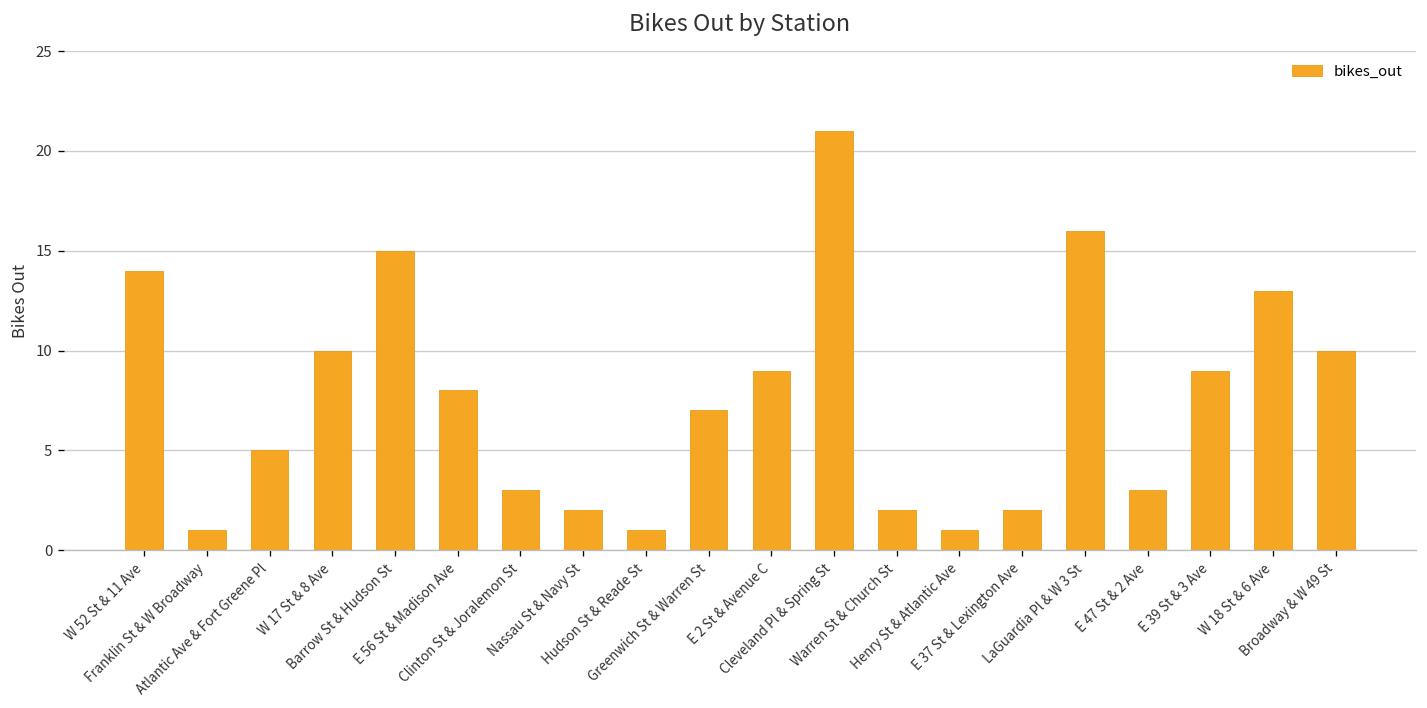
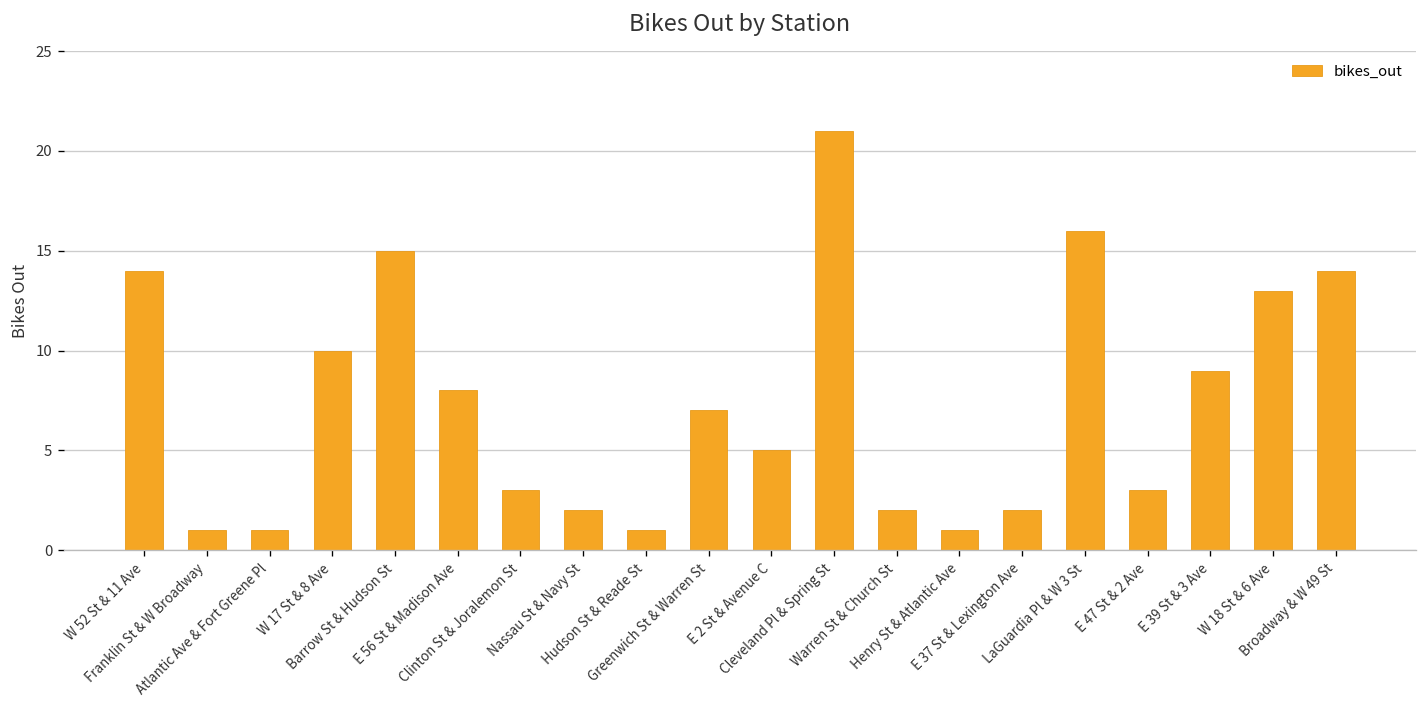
  {
    "W 52 St & 11 Ave": 14,
    "Franklin St & W Broadway": 1,
-   "Atlantic Ave & Fort Greene Pl": 5,
+   "Atlantic Ave & Fort Greene Pl": 1,
    "W 17 St & 8 Ave": 10,
    "Barrow St & Hudson St": 15,
    "E 56 St & Madison Ave": 8,
    "Clinton St & Joralemon St": 3,
    "Nassau St & Navy St": 2,
    "Hudson St & Reade St": 1,
    "Greenwich St & Warren St": 7,
-   "E 2 St & Avenue C": 9,
+   "E 2 St & Avenue C": 5,
    "Cleveland Pl & Spring St": 21,
    "Warren St & Church St": 2,
    "Henry St & Atlantic Ave": 1,
    "E 37 St & Lexington Ave": 2,
    "LaGuardia Pl & W 3 St": 16,
    "E 47 St & 2 Ave": 3,
    "E 39 St & 3 Ave": 9,
    "W 18 St & 6 Ave": 13,
-   "Broadway & W 49 St": 10
+   "Broadway & W 49 St": 14
  }
